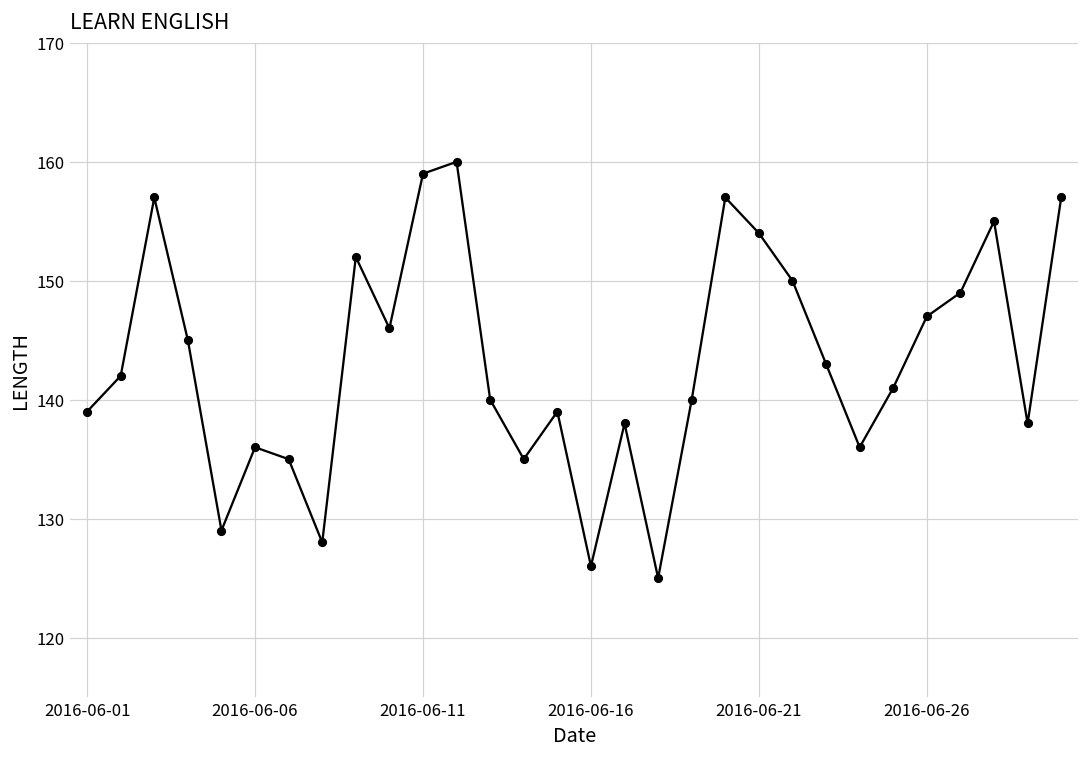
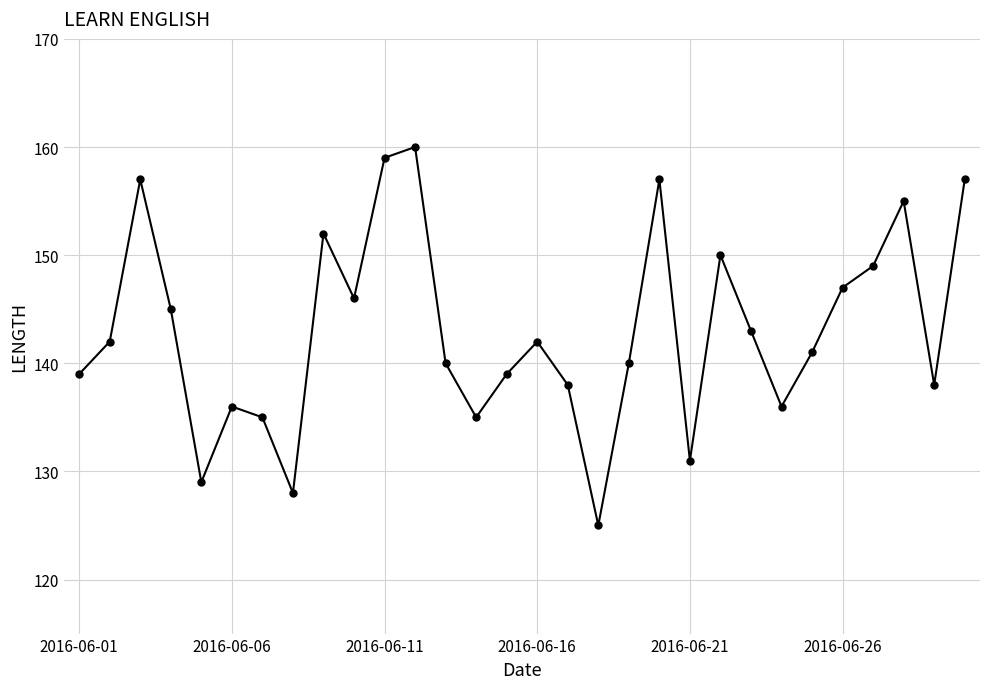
  {
    "2016-06-01": 139,
    "2016-06-06": 136,
    "2016-06-11": 159,
-   "2016-06-16": 126,
-   "2016-06-21": 154,
+   "2016-06-16": 142,
+   "2016-06-21": 131,
    "2016-06-26": 147
  }
